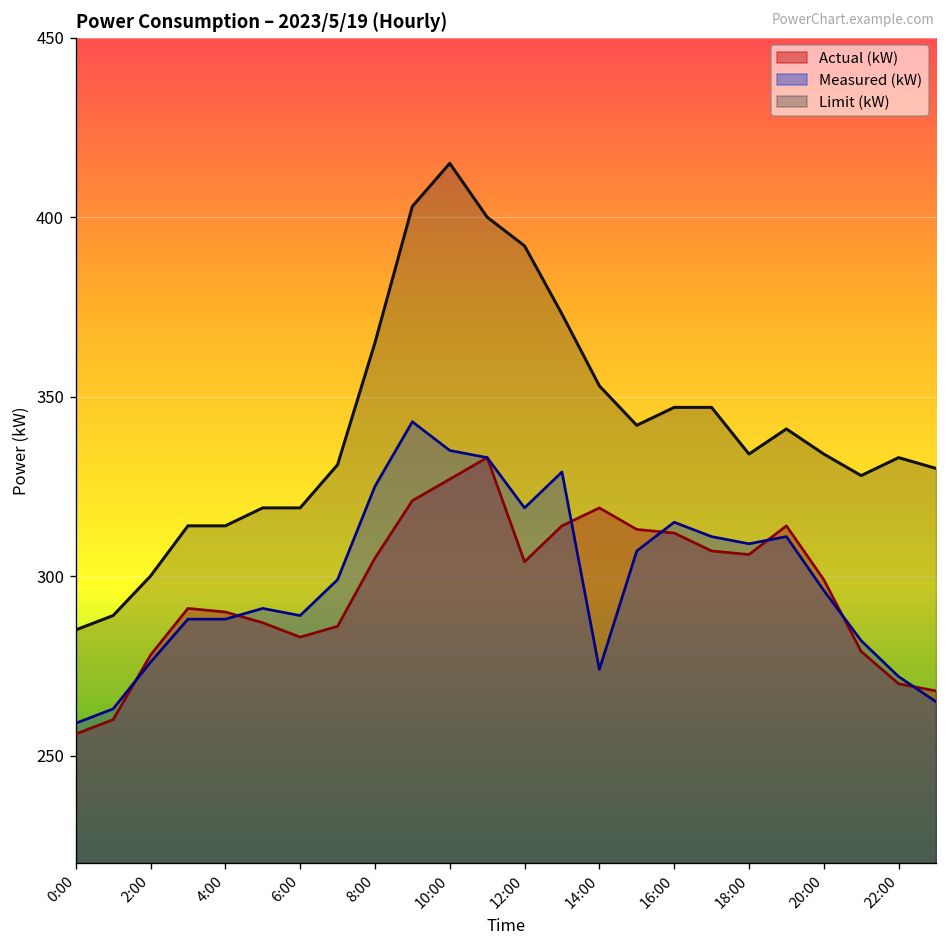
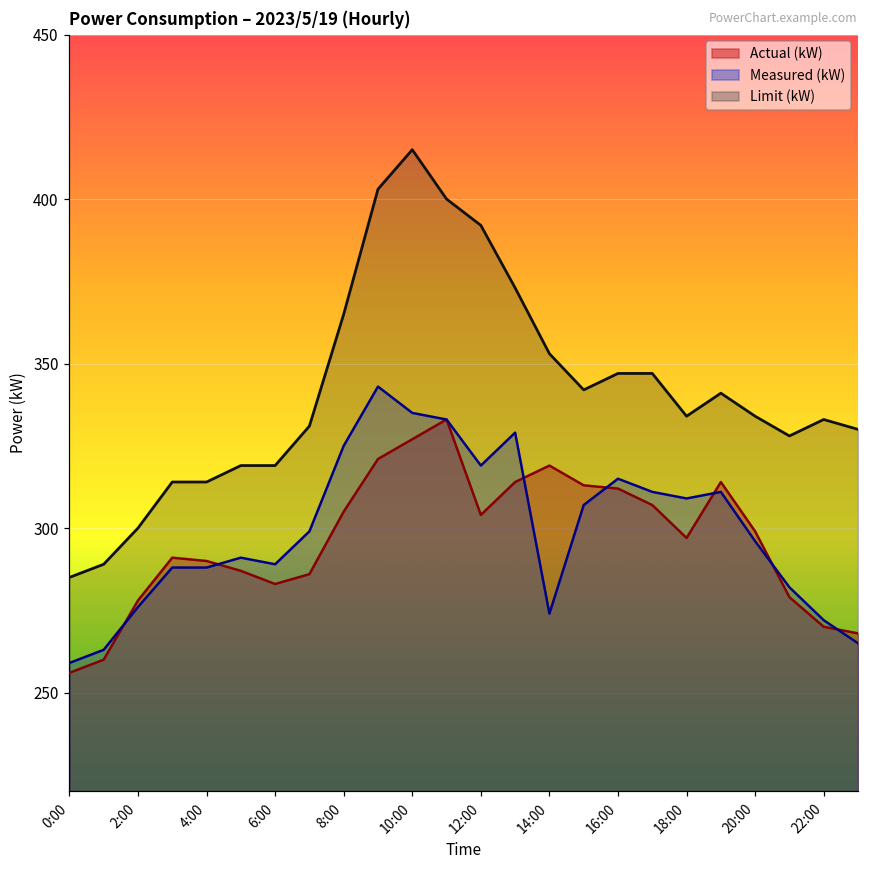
  {
    "Actual (kW)": {
      "0:00": 256,
      "2:00": 278,
      "4:00": 290,
      "6:00": 283,
      "8:00": 305,
      "10:00": 327,
      "12:00": 304,
      "14:00": 319,
      "16:00": 312,
-     "18:00": 306,
+     "18:00": 297,
      "20:00": 299,
      "22:00": 270
    },
    "Measured (kW)": {
      "0:00": 259,
      "2:00": 276,
      "4:00": 288,
      "6:00": 289,
      "8:00": 325,
      "10:00": 335,
      "12:00": 319,
      "14:00": 274,
      "16:00": 315,
      "18:00": 309,
      "20:00": 296,
      "22:00": 272
    },
    "Limit (kW)": {
      "0:00": 285,
      "2:00": 300,
      "4:00": 314,
      "6:00": 319,
      "8:00": 365,
      "10:00": 415,
      "12:00": 392,
      "14:00": 353,
      "16:00": 347,
      "18:00": 334,
      "20:00": 334,
      "22:00": 333
    }
  }
